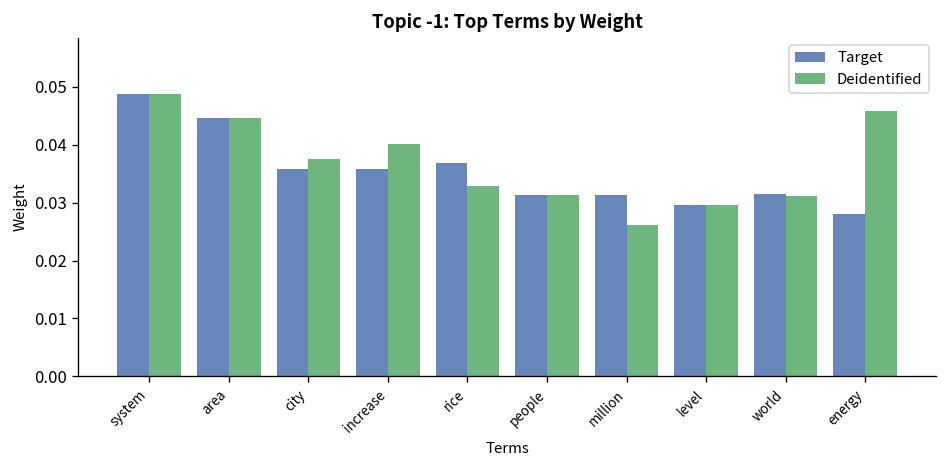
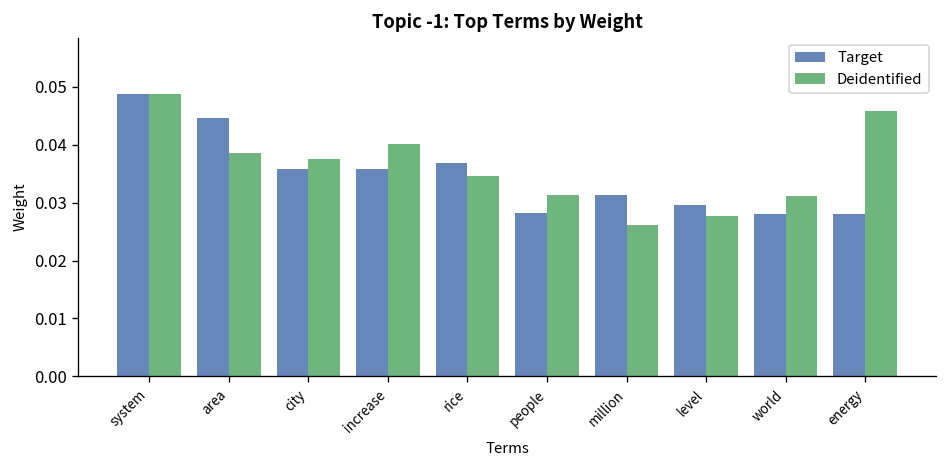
  {
    "Target": {
      "system": 0.049,
      "area": 0.045,
      "city": 0.036,
      "increase": 0.036,
      "rice": 0.037,
-     "people": 0.031,
+     "people": 0.028,
      "million": 0.031,
      "level": 0.030,
-     "world": 0.032,
+     "world": 0.028,
      "energy": 0.028
    },
    "Deidentified": {
      "system": 0.049,
-     "area": 0.045,
+     "area": 0.039,
      "city": 0.038,
      "increase": 0.040,
-     "rice": 0.033,
+     "rice": 0.035,
      "people": 0.031,
      "million": 0.026,
-     "level": 0.030,
+     "level": 0.028,
      "world": 0.031,
      "energy": 0.046
    }
  }
